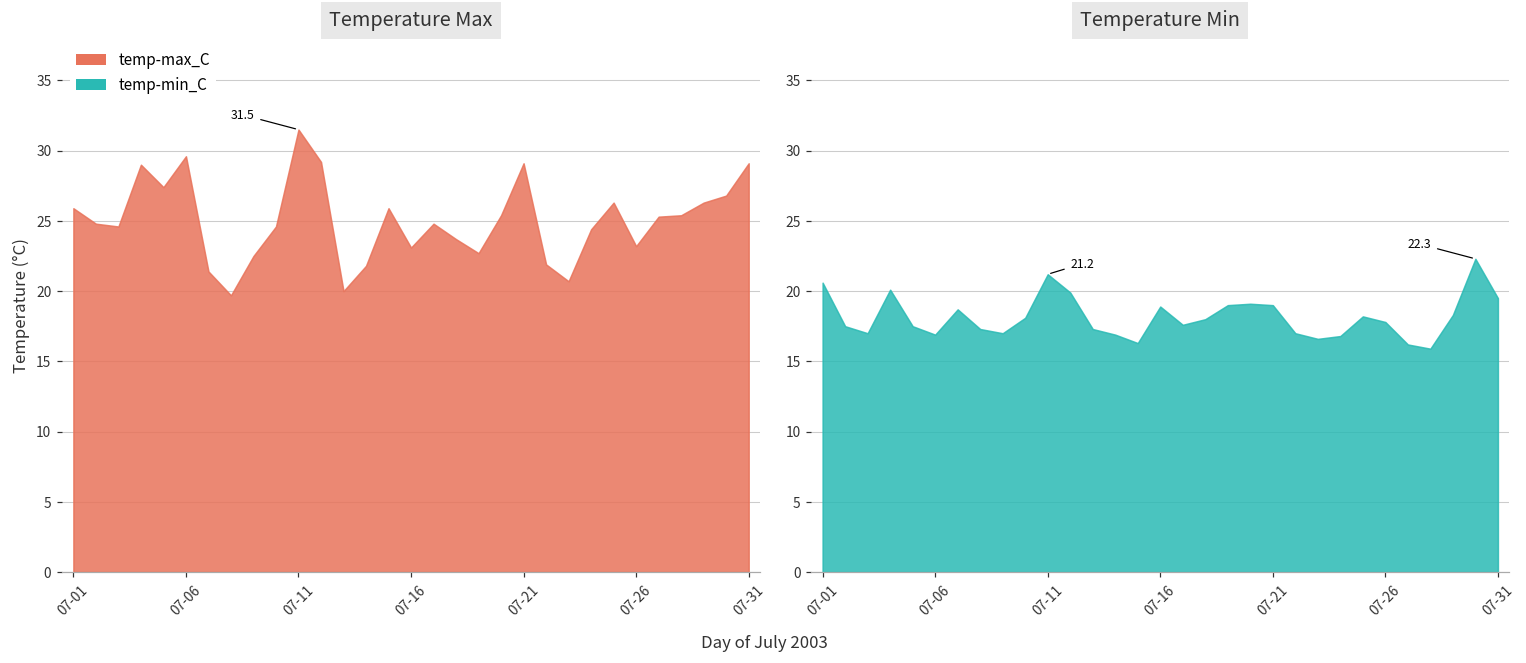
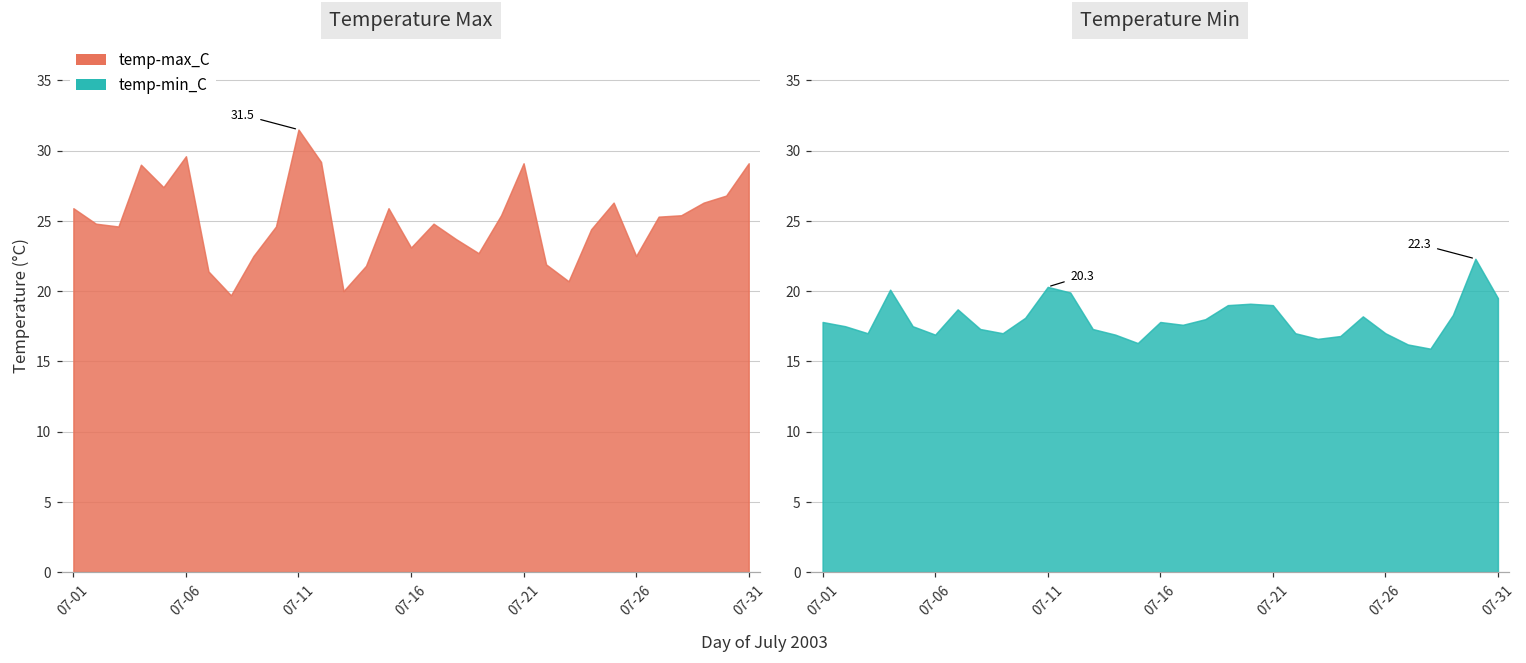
  {
    "Temperature Max": {
      "07-01": 25.9,
      "07-06": 29.6,
      "07-16": 23.1,
      "07-21": 29.1,
-     "07-26": 23.2,
+     "07-26": 22.5,
      "07-31": 29.1
    },
    "Temperature Min": {
-     "07-01": 20.6,
-     "07-11": 21.2,
-     "07-16": 18.9,
-     "07-26": 17.8
+     "07-01": 17.8,
+     "07-11": 20.3,
+     "07-16": 17.8,
+     "07-26": 17.0
    }
  }
